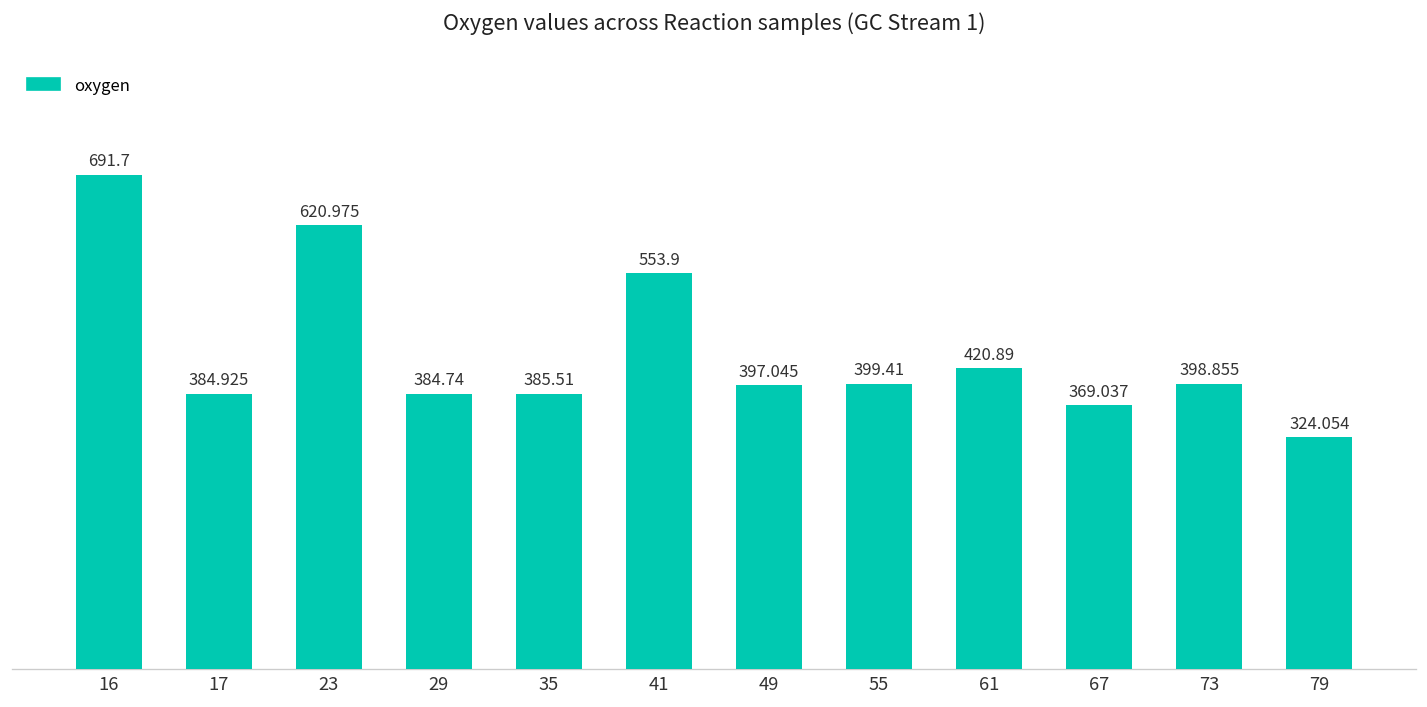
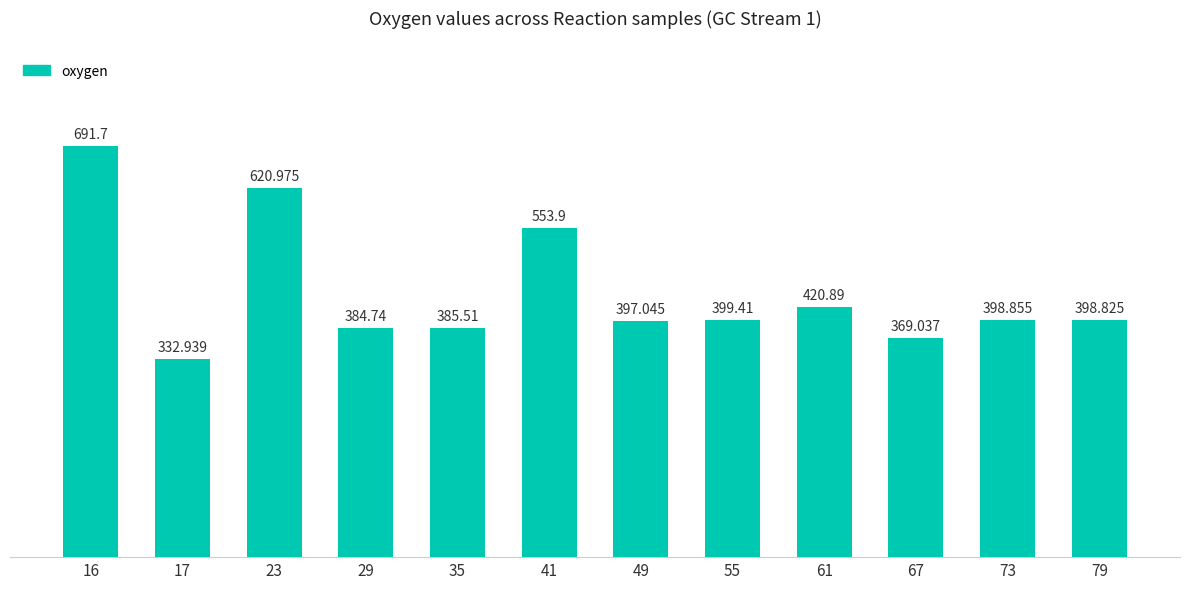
  {
    "16": 691.7,
-   "17": 384.925,
+   "17": 332.939,
    "23": 620.975,
    "29": 384.74,
    "35": 385.51,
    "41": 553.9,
    "49": 397.045,
    "55": 399.41,
    "61": 420.89,
    "67": 369.037,
    "73": 398.855,
-   "79": 324.054
+   "79": 398.825
  }
